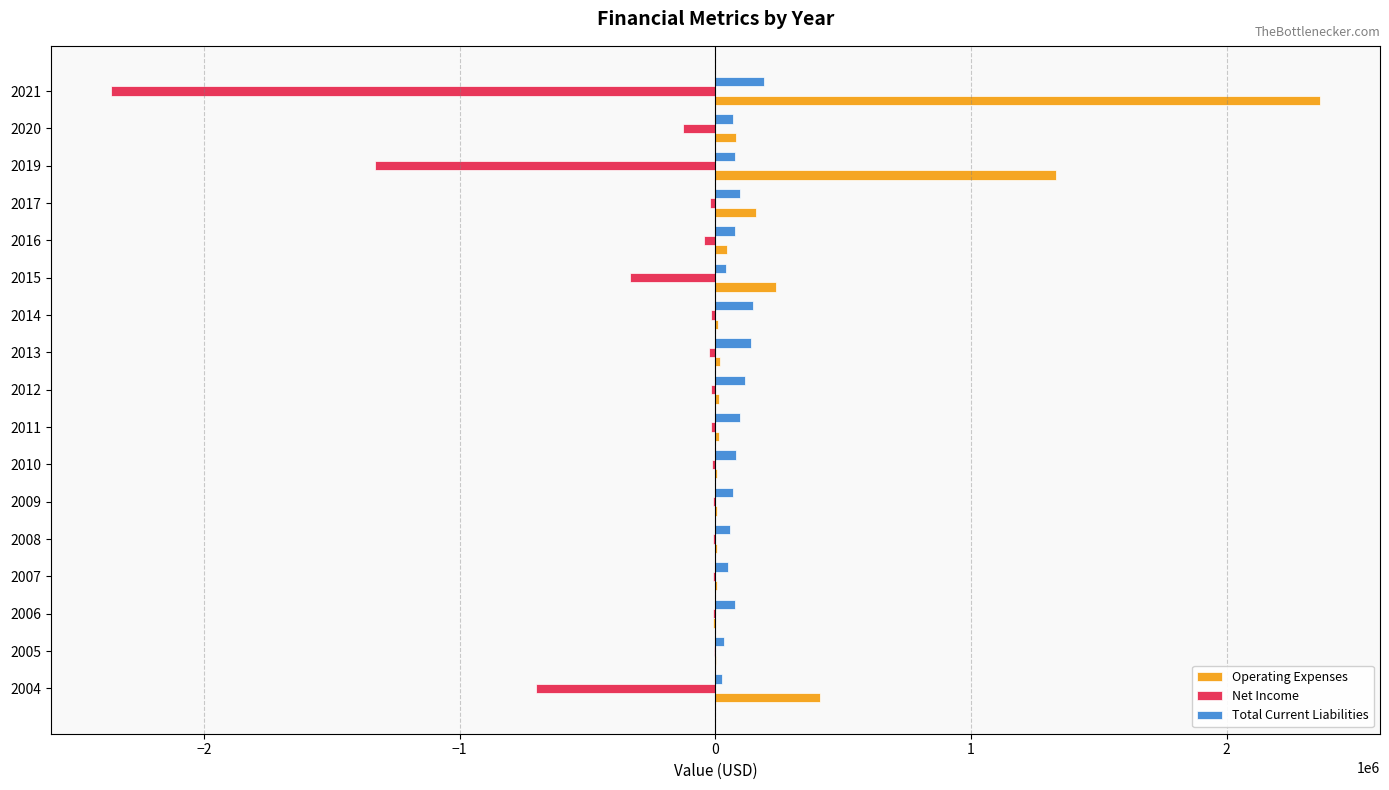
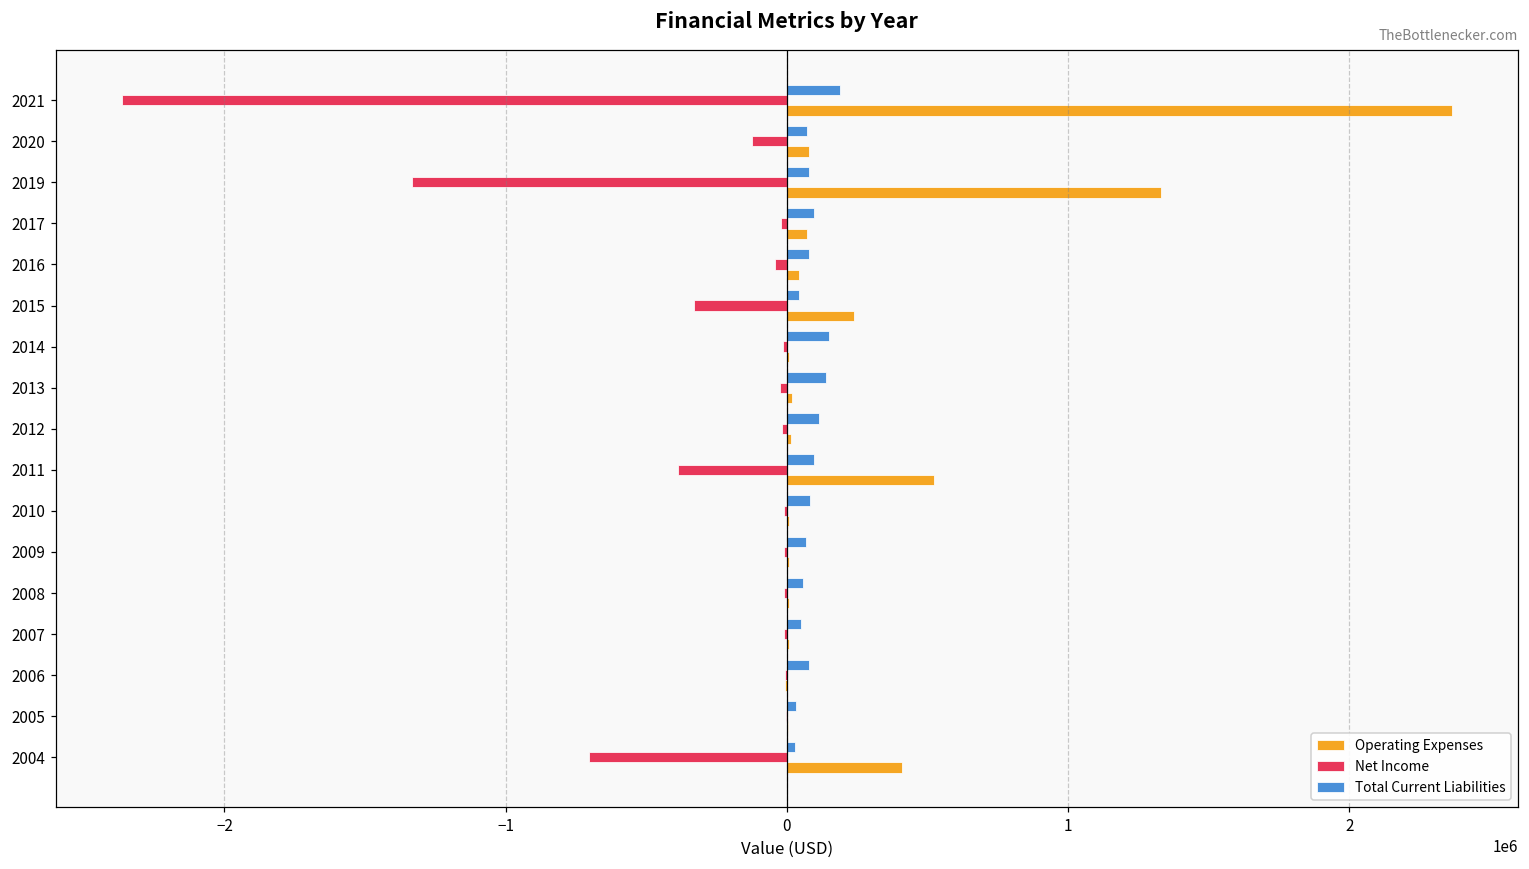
  {
    "Operating Expenses": {
      "2021": 2360000,
      "2020": 80000,
      "2019": 1330000,
-     "2017": 160000,
+     "2017": 70000,
      "2016": 40000,
      "2015": 240000,
      "2013": 20000,
      "2012": 10000,
-     "2011": 10000,
+     "2011": 520000,
      "2004": 410000
    },
    "Net Income": {
      "2021": -2360000,
      "2020": -130000,
      "2019": -1330000,
      "2017": -20000,
      "2016": -40000,
      "2015": -330000,
      "2014": -20000,
      "2013": -20000,
      "2012": -20000,
-     "2011": -20000,
+     "2011": -390000,
      "2010": -10000,
      "2009": -10000,
      "2004": -700000
    },
    "Total Current Liabilities": {
      "2021": 190000,
      "2020": 70000,
      "2019": 80000,
      "2017": 100000,
      "2016": 80000,
      "2015": 40000,
      "2014": 150000,
      "2013": 140000,
      "2012": 120000,
      "2011": 100000,
      "2010": 80000,
      "2009": 70000,
      "2008": 60000,
      "2007": 50000,
      "2006": 80000,
      "2005": 30000,
      "2004": 30000
    }
  }
